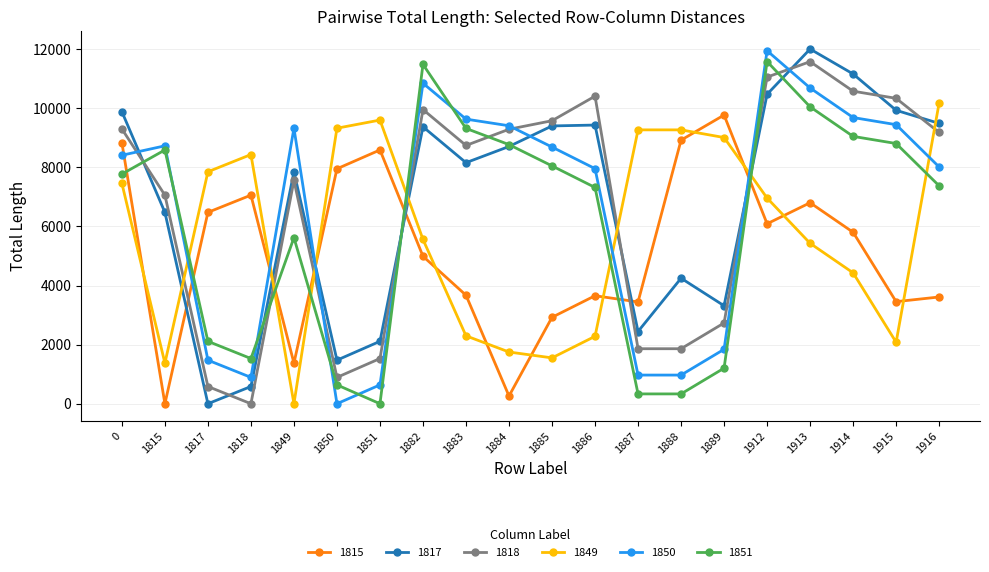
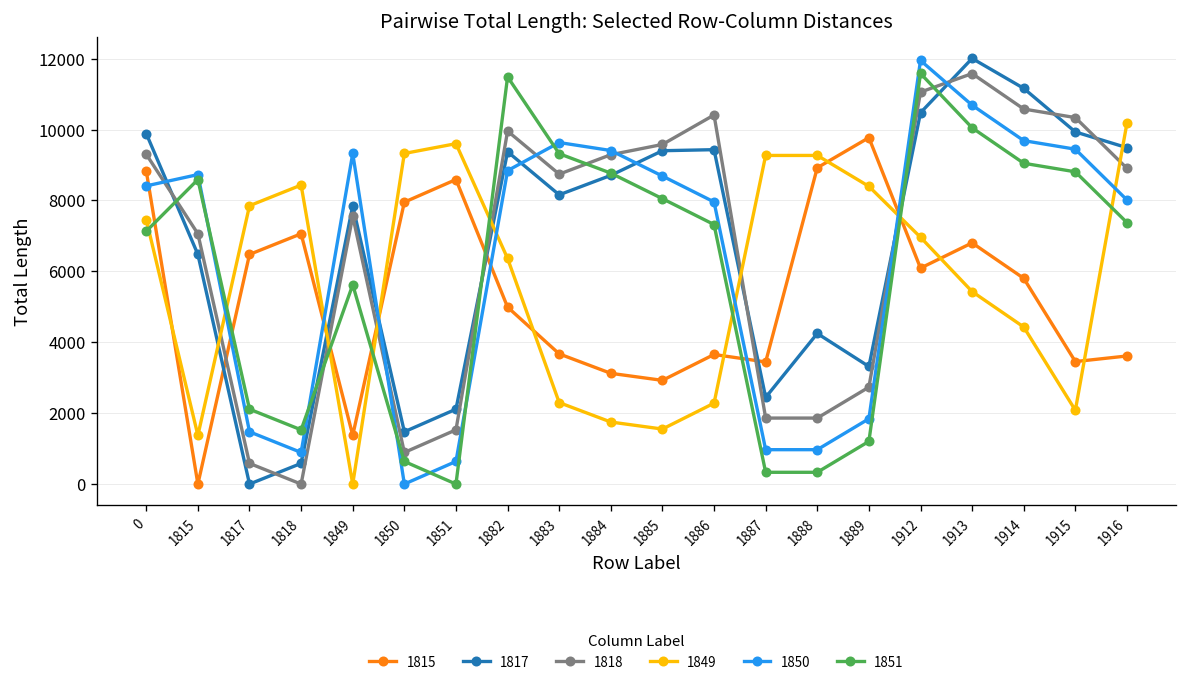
  {
    "1815": {
      "0": 8800,
      "1815": 0,
      "1817": 6500,
      "1818": 7100,
      "1849": 1400,
      "1850": 8000,
      "1851": 8600,
      "1882": 5000,
      "1883": 3700,
-     "1884": 300,
+     "1884": 3100,
      "1885": 2900,
      "1886": 3700,
      "1887": 3400,
      "1888": 8900,
      "1889": 9800,
      "1912": 6100,
      "1913": 6800,
      "1914": 5800,
      "1915": 3500,
      "1916": 3600
    },
    "1817": {
      "0": 9900,
      "1815": 6500,
      "1817": 0,
      "1818": 600,
      "1849": 7900,
      "1850": 1500,
      "1851": 2100,
      "1882": 9400,
      "1883": 8200,
      "1885": 9400,
      "1886": 9400,
      "1887": 2400,
      "1888": 4200,
      "1889": 3300,
      "1912": 10500,
      "1913": 12000,
      "1914": 11200,
      "1915": 9900,
      "1916": 9500
    },
    "1818": {
      "0": 9300,
      "1815": 7100,
      "1817": 600,
      "1818": 0,
      "1849": 7600,
      "1850": 900,
      "1851": 1500,
      "1882": 10000,
      "1883": 8700,
      "1884": 9300,
      "1885": 9600,
      "1886": 10400,
      "1887": 1900,
      "1888": 1900,
      "1889": 2700,
      "1912": 11100,
      "1913": 11600,
      "1914": 10600,
      "1915": 10300,
-     "1916": 9200
+     "1916": 8900
    },
    "1849": {
      "0": 7500,
      "1815": 1400,
      "1817": 7900,
      "1818": 8400,
      "1849": 0,
      "1850": 9300,
      "1851": 9600,
-     "1882": 5600,
+     "1882": 6400,
      "1883": 2300,
      "1884": 1800,
      "1885": 1600,
      "1886": 2300,
      "1887": 9300,
      "1888": 9300,
-     "1889": 9000,
+     "1889": 8400,
      "1912": 7000,
      "1913": 5400,
      "1914": 4400,
      "1915": 2100,
      "1916": 10200
    },
    "1850": {
      "0": 8400,
      "1815": 8700,
      "1817": 1500,
      "1818": 900,
      "1849": 9300,
      "1850": 0,
      "1851": 600,
-     "1882": 10800,
+     "1882": 8800,
      "1883": 9600,
      "1884": 9400,
      "1885": 8700,
      "1886": 8000,
      "1887": 1000,
      "1888": 1000,
      "1889": 1800,
      "1912": 11900,
      "1913": 10700,
      "1914": 9700,
      "1915": 9400,
      "1916": 8000
    },
    "1851": {
-     "0": 7800,
+     "0": 7100,
      "1815": 8600,
      "1817": 2100,
      "1818": 1500,
      "1849": 5600,
      "1850": 600,
      "1851": 0,
      "1882": 11500,
      "1883": 9300,
      "1885": 8100,
      "1886": 7300,
      "1887": 300,
      "1888": 300,
      "1889": 1200,
      "1912": 11600,
      "1913": 10100,
      "1914": 9100,
      "1915": 8800,
      "1916": 7400
    }
  }
